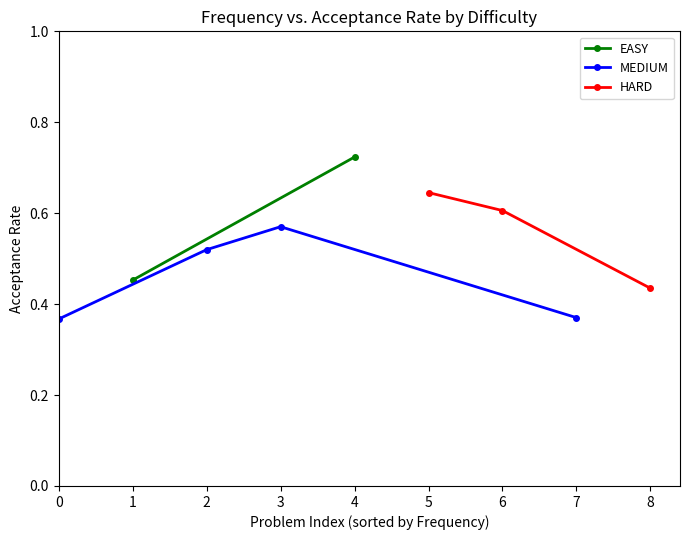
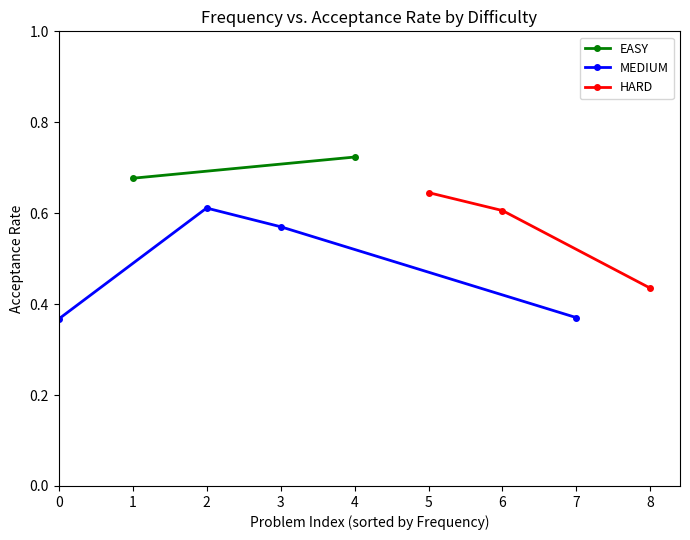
  {
    "EASY": {
-     "1": 0.45,
+     "1": 0.68,
      "4": 0.72
    },
    "MEDIUM": {
      "0": 0.37,
-     "2": 0.52,
+     "2": 0.61,
      "3": 0.57,
      "7": 0.37
    },
    "HARD": {
      "5": 0.65,
      "6": 0.61,
      "8": 0.43
    }
  }
